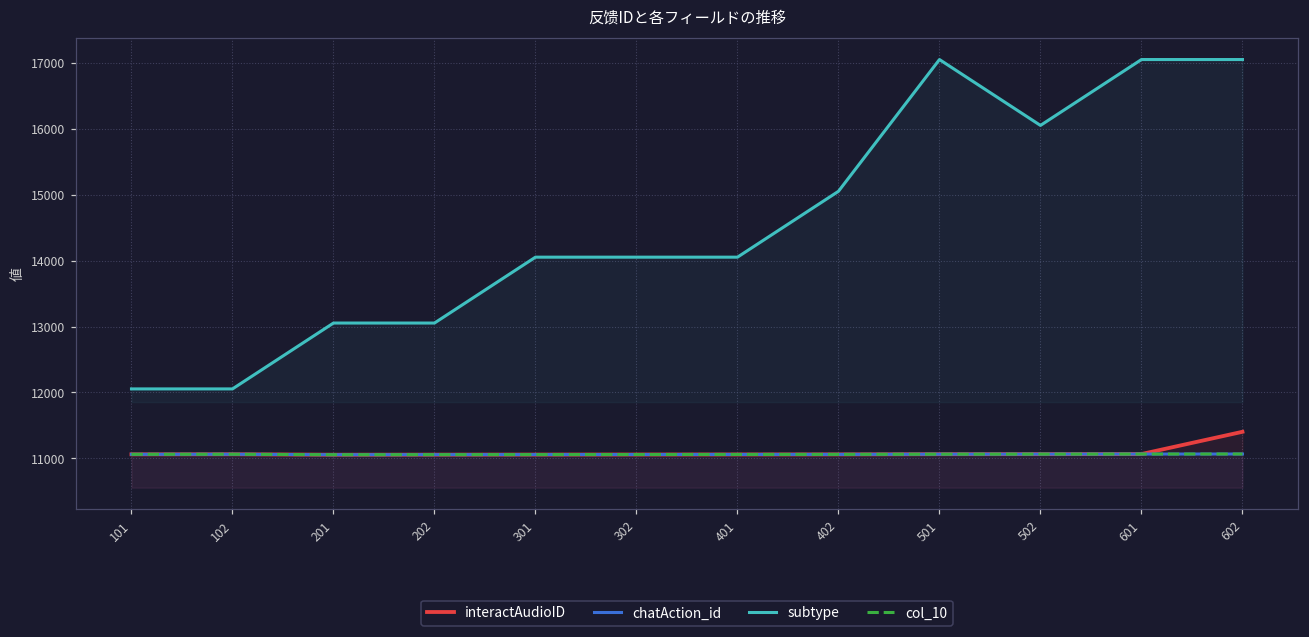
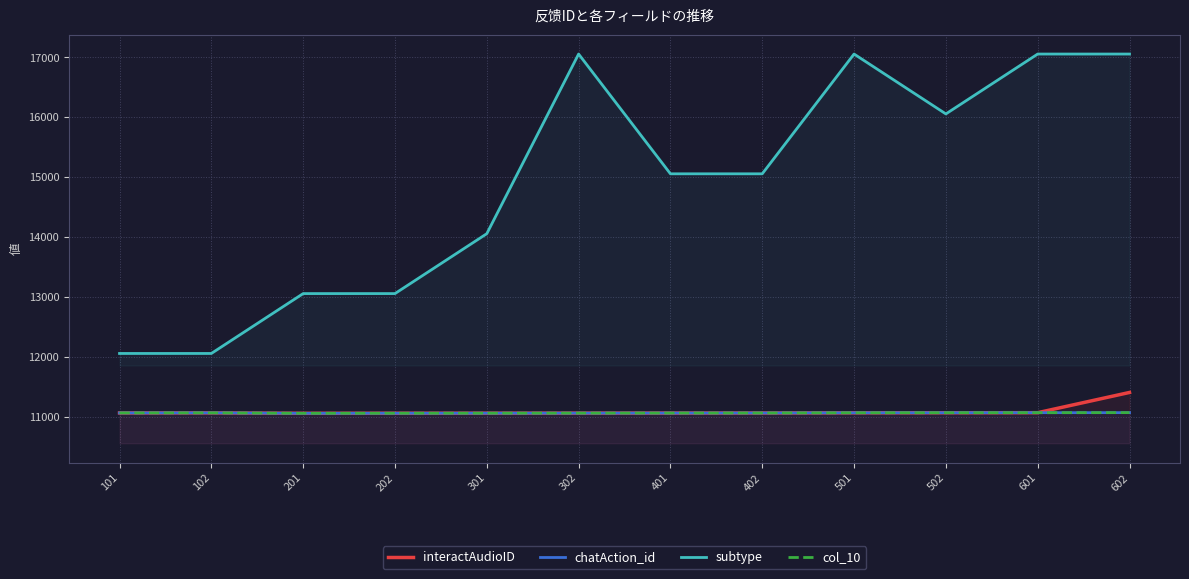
  {
    "interactAudioID": {
      "602": 11400
    },
    "col_10": {
      "602": 11100
    },
    "subtype": {
      "101": 12100,
      "102": 12100,
      "201": 13100,
      "202": 13100,
      "301": 14100,
-     "302": 14100,
-     "401": 14100,
+     "302": 17100,
+     "401": 15100,
      "402": 15100,
      "501": 17100,
      "502": 16100,
      "601": 17100,
      "602": 17100
    }
  }
